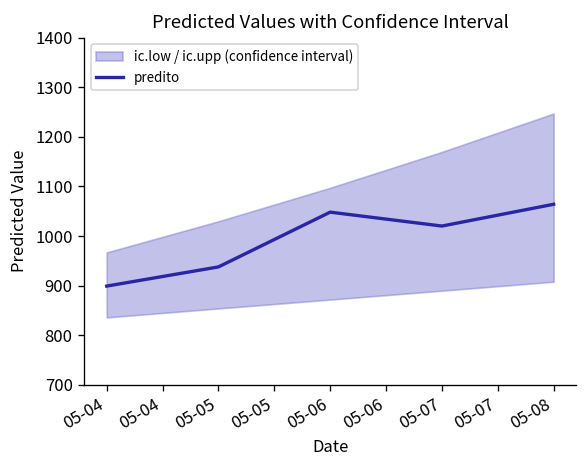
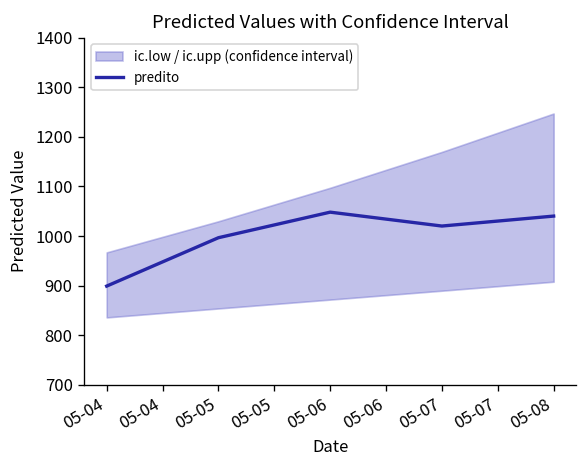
  {
    "predito": {
      "05-04": 900,
-     "05-05": 940,
+     "05-05": 1000,
      "05-06": 1050,
      "05-07": 1020,
-     "05-08": 1060
+     "05-08": 1040
    }
  }
